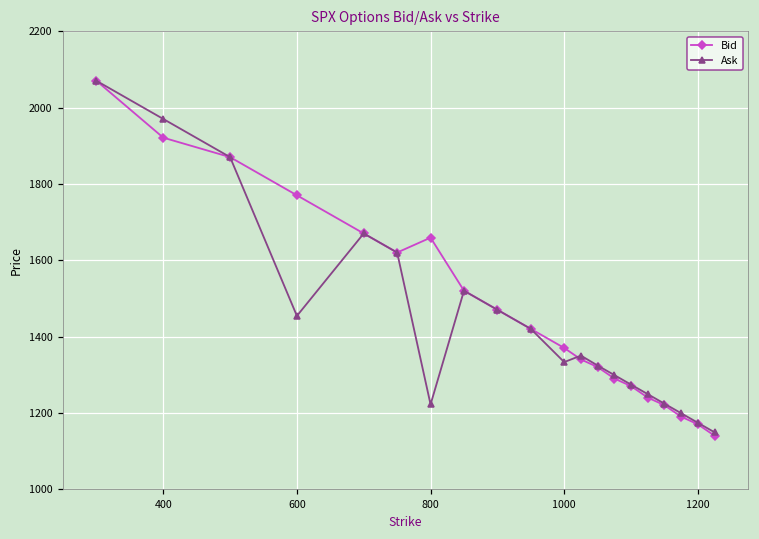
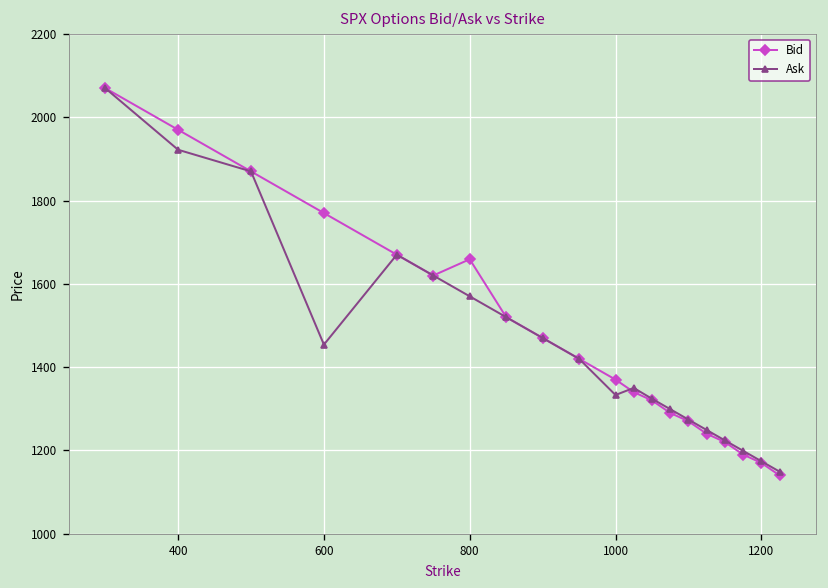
  {
    "Bid": {
-     "400": 1920,
+     "400": 1970,
      "600": 1770,
      "800": 1660,
      "1000": 1370
    },
    "Ask": {
-     "400": 1970,
+     "400": 1920,
      "600": 1450,
-     "800": 1220,
+     "800": 1570,
      "1000": 1330
    }
  }
